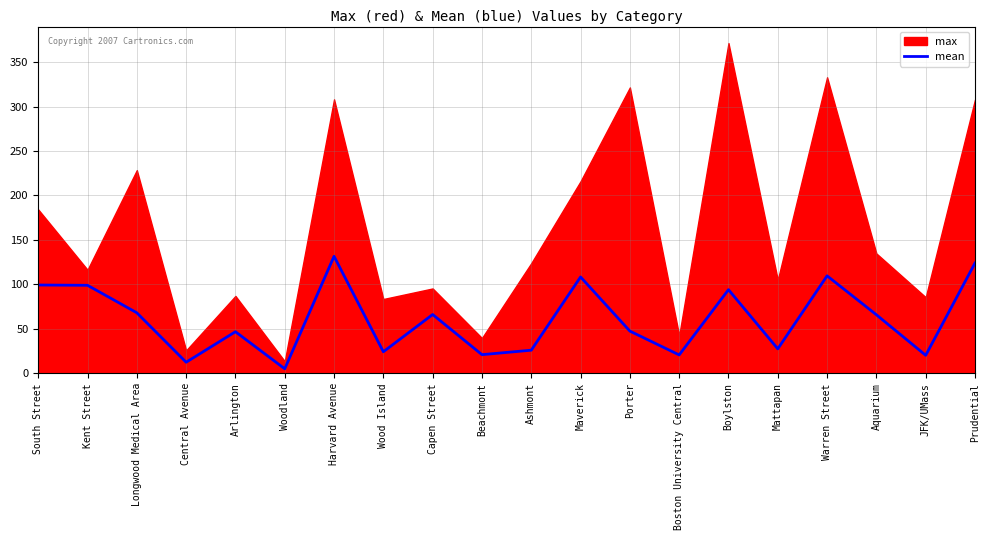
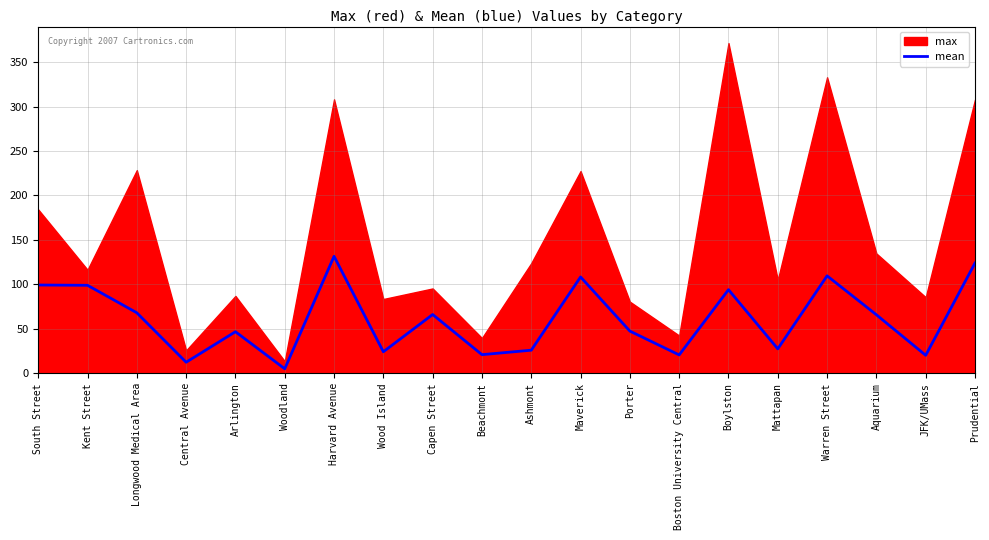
  {
    "mean": {
      "South Street": 100,
      "Kent Street": 100,
      "Longwood Medical Area": 70,
      "Central Avenue": 10,
      "Arlington": 50,
      "Woodland": 10,
      "Harvard Avenue": 130,
      "Wood Island": 20,
      "Capen Street": 70,
      "Beachmont": 20,
      "Ashmont": 30,
      "Maverick": 110,
      "Porter": 50,
      "Boston University Central": 20,
      "Boylston": 90,
      "Mattapan": 30,
      "Warren Street": 110,
      "Aquarium": 70,
      "JFK/UMass": 20,
      "Prudential": 120
    },
    "max": {
      "South Street": 180,
      "Kent Street": 120,
      "Longwood Medical Area": 230,
      "Central Avenue": 30,
      "Arlington": 90,
      "Woodland": 10,
      "Harvard Avenue": 310,
      "Wood Island": 80,
      "Capen Street": 100,
      "Beachmont": 40,
      "Ashmont": 120,
-     "Maverick": 220,
-     "Porter": 320,
+     "Maverick": 230,
+     "Porter": 80,
      "Boston University Central": 40,
      "Boylston": 370,
      "Mattapan": 110,
      "Warren Street": 330,
      "Aquarium": 130,
      "JFK/UMass": 90,
      "Prudential": 310
    }
  }
